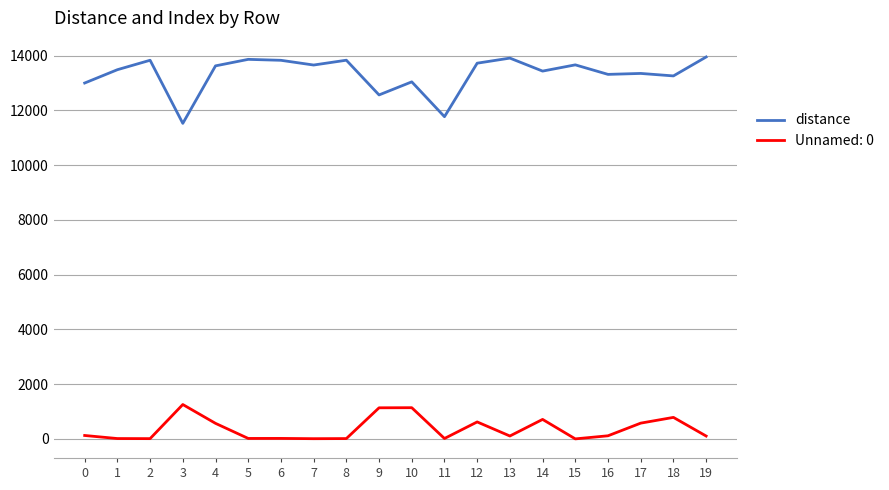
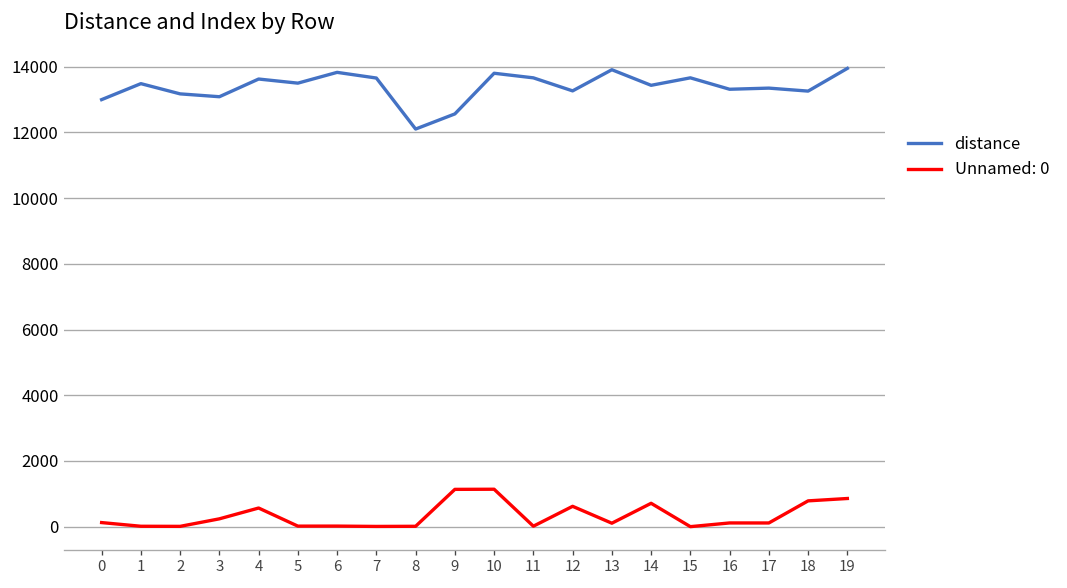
  {
    "distance": {
      "0": 13000,
      "1": 13500,
-     "2": 13800,
-     "3": 11500,
+     "2": 13200,
+     "3": 13100,
      "4": 13600,
-     "5": 13900,
+     "5": 13500,
      "6": 13800,
      "7": 13700,
-     "8": 13800,
+     "8": 12100,
      "9": 12600,
-     "10": 13000,
-     "11": 11800,
-     "12": 13700,
+     "10": 13800,
+     "11": 13700,
+     "12": 13300,
      "13": 13900,
      "14": 13400,
      "15": 13700,
      "16": 13300,
      "17": 13300,
      "18": 13300,
      "19": 13900
    },
    "Unnamed: 0": {
      "0": 100,
      "1": 0,
      "2": 0,
-     "3": 1300,
+     "3": 200,
      "4": 600,
      "5": 0,
      "6": 0,
      "7": 0,
      "8": 0,
      "9": 1100,
      "10": 1100,
      "11": 0,
      "12": 600,
      "13": 100,
      "14": 700,
      "15": 0,
      "16": 100,
-     "17": 600,
+     "17": 100,
      "18": 800,
-     "19": 100
+     "19": 900
    }
  }
